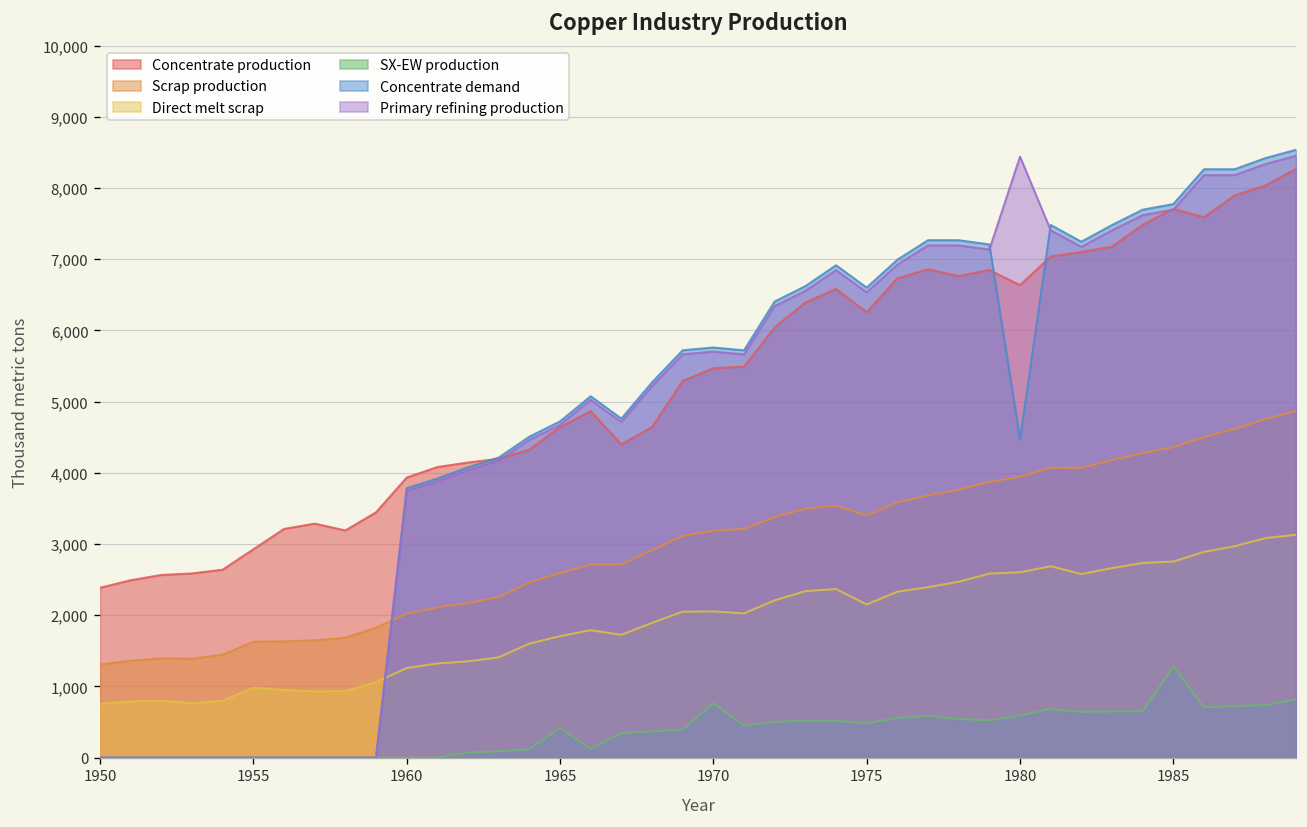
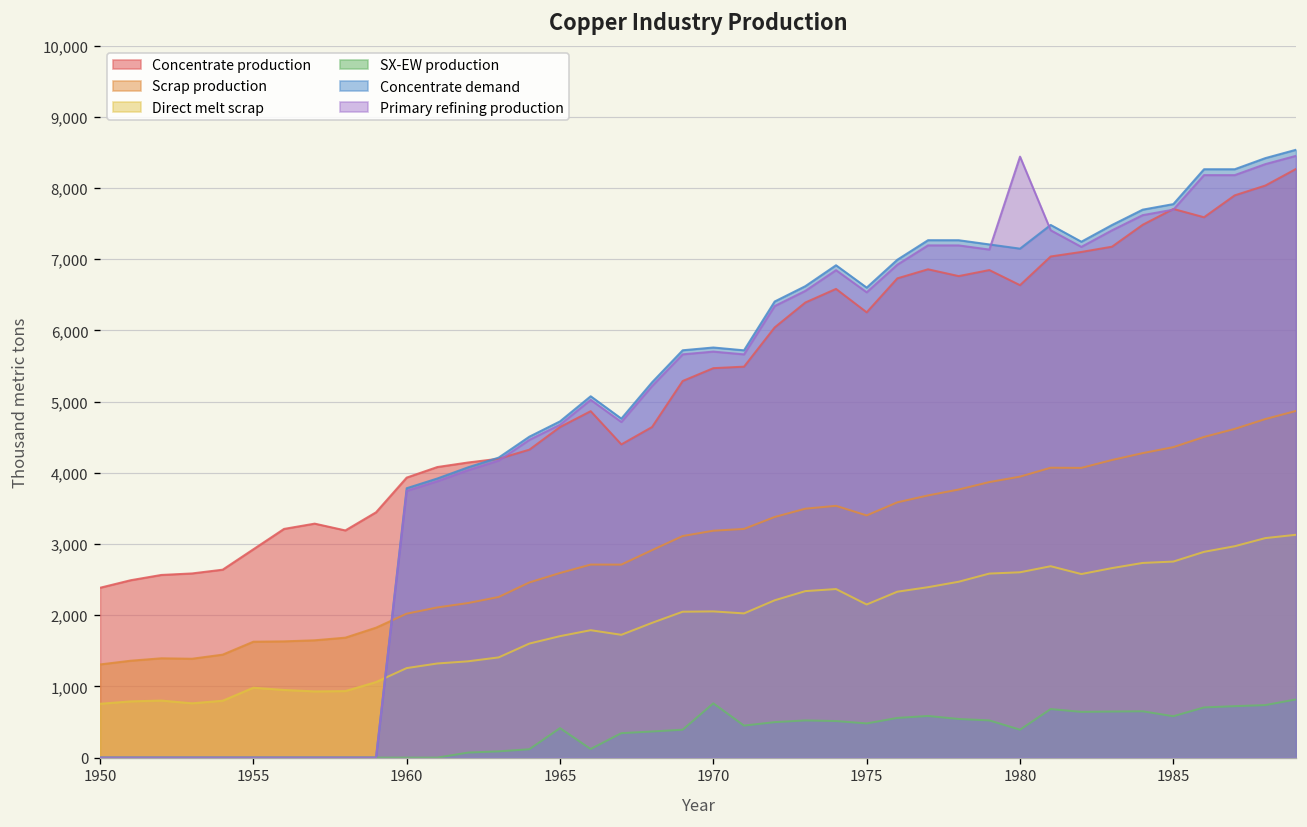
  {
    "SX-EW production": {
      "1960": "0",
      "1965": "400",
      "1970": "800",
      "1975": "500",
-     "1980": "600",
-     "1985": "1,300"
+     "1980": "400",
+     "1985": "600"
    },
    "Concentrate demand": {
      "1965": "4,700",
      "1970": "5,800",
      "1975": "6,600",
-     "1980": "4,500",
+     "1980": "7,100",
      "1985": "7,800"
    },
    "Primary refining production": {
      "1970": "5,700",
      "1975": "6,500",
      "1980": "8,400"
    }
  }
